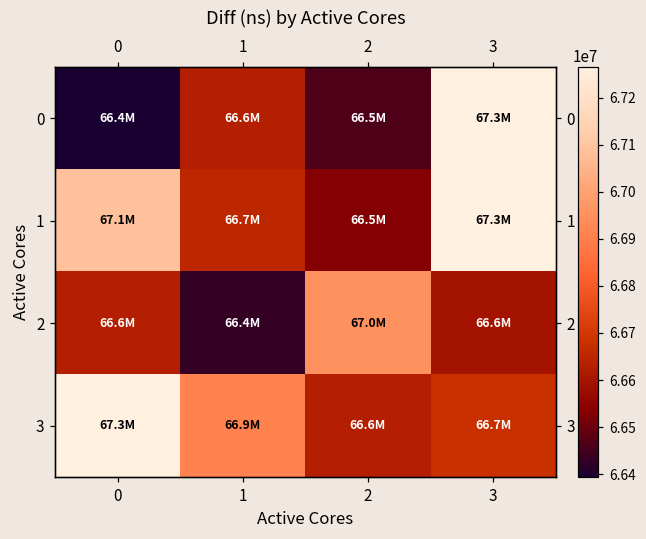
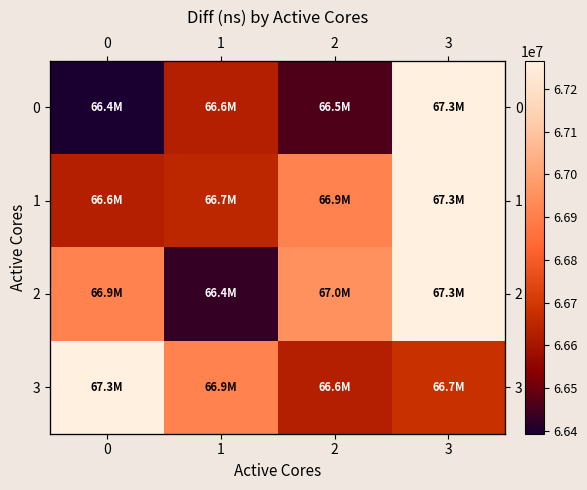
  {
    "0": {
      "0": "66.4M",
      "1": "66.6M",
      "2": "66.5M",
      "3": "67.3M"
    },
    "1": {
-     "0": "67.1M",
+     "0": "66.6M",
      "1": "66.7M",
-     "2": "66.5M",
+     "2": "66.9M",
      "3": "67.3M"
    },
    "2": {
-     "0": "66.6M",
+     "0": "66.9M",
      "1": "66.4M",
      "2": "67.0M",
-     "3": "66.6M"
+     "3": "67.3M"
    },
    "3": {
      "0": "67.3M",
      "1": "66.9M",
      "2": "66.6M",
      "3": "66.7M"
    }
  }
